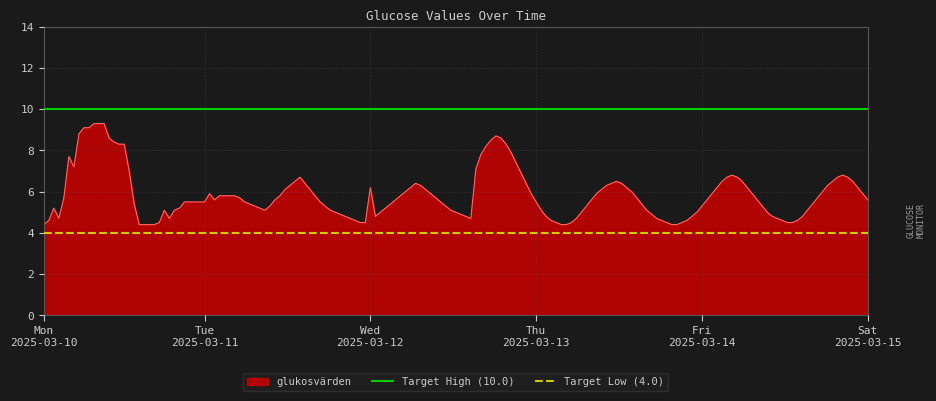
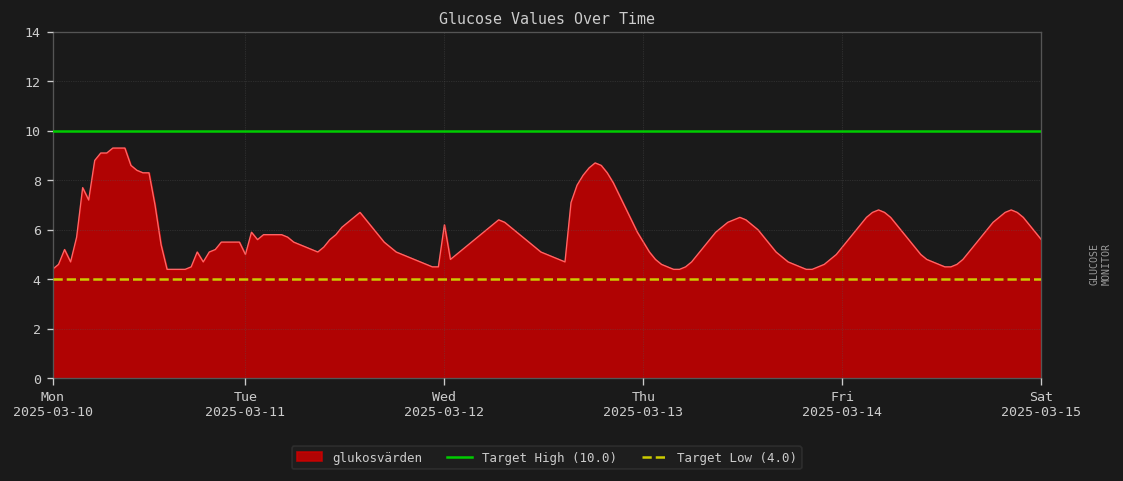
  {
    "Mon 2025-03-10": 4.4,
-   "Tue 2025-03-11": 5.5,
+   "Tue 2025-03-11": 5.0,
    "Wed 2025-03-12": 6.2,
    "Thu 2025-03-13": 5.5,
    "Fri 2025-03-14": 5.3,
    "Sat 2025-03-15": 5.6
  }
